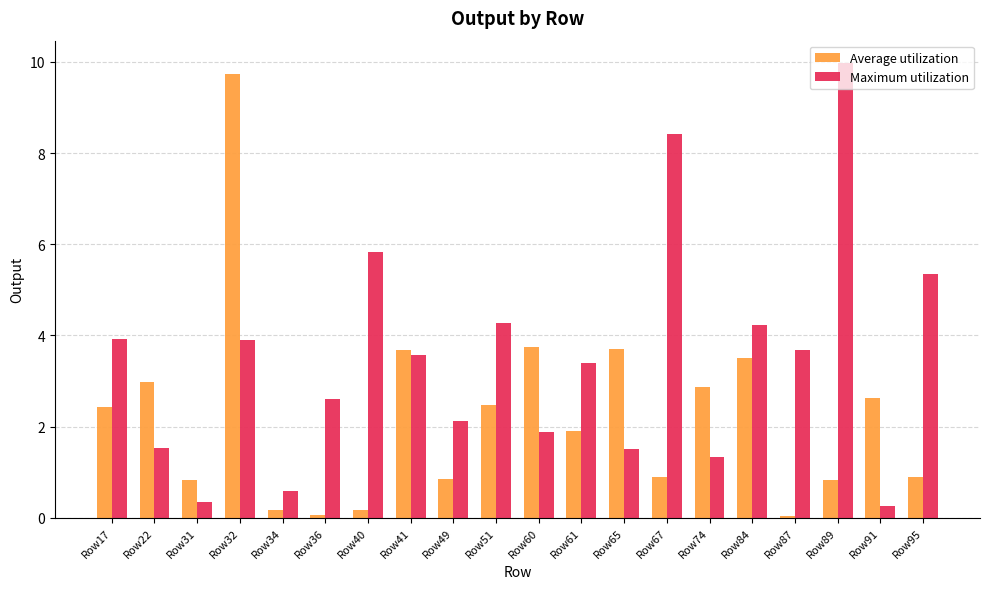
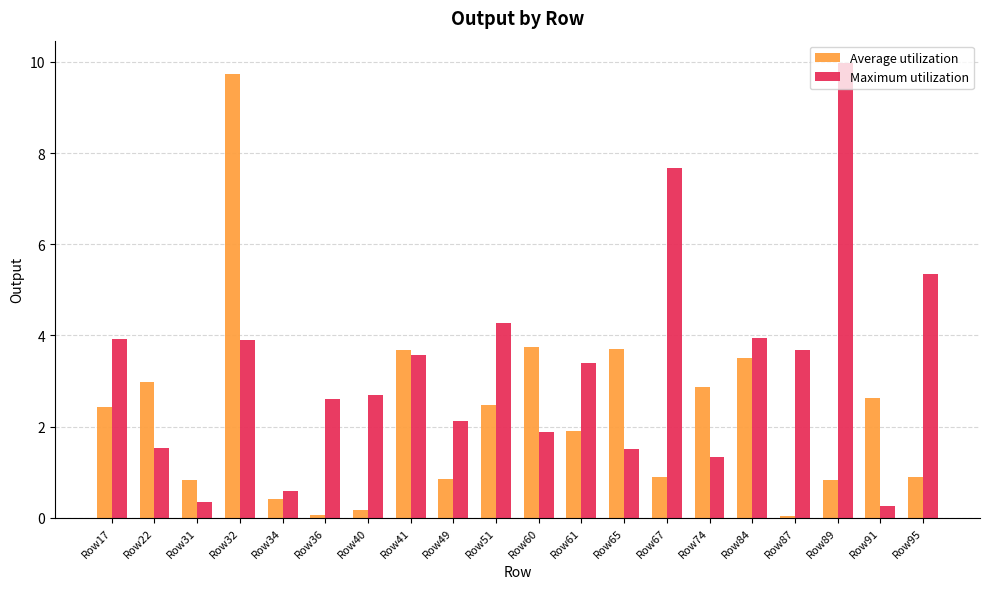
  {
    "Average utilization": {
      "Row17": 2.4,
      "Row22": 3.0,
      "Row31": 0.8,
      "Row32": 9.7,
-     "Row34": 0.2,
+     "Row34": 0.4,
      "Row36": 0.1,
      "Row40": 0.2,
      "Row41": 3.7,
      "Row49": 0.9,
      "Row51": 2.5,
      "Row60": 3.7,
      "Row61": 1.9,
      "Row65": 3.7,
      "Row67": 0.9,
      "Row74": 2.9,
      "Row84": 3.5,
      "Row89": 0.8,
      "Row91": 2.6,
      "Row95": 0.9
    },
    "Maximum utilization": {
      "Row17": 3.9,
      "Row22": 1.5,
      "Row31": 0.3,
      "Row32": 3.9,
      "Row34": 0.6,
      "Row36": 2.6,
-     "Row40": 5.8,
+     "Row40": 2.7,
      "Row41": 3.6,
      "Row49": 2.1,
      "Row51": 4.3,
      "Row60": 1.9,
      "Row61": 3.4,
      "Row65": 1.5,
-     "Row67": 8.4,
+     "Row67": 7.7,
      "Row74": 1.3,
-     "Row84": 4.2,
+     "Row84": 4.0,
      "Row87": 3.7,
      "Row91": 0.3,
      "Row95": 5.4
    }
  }
